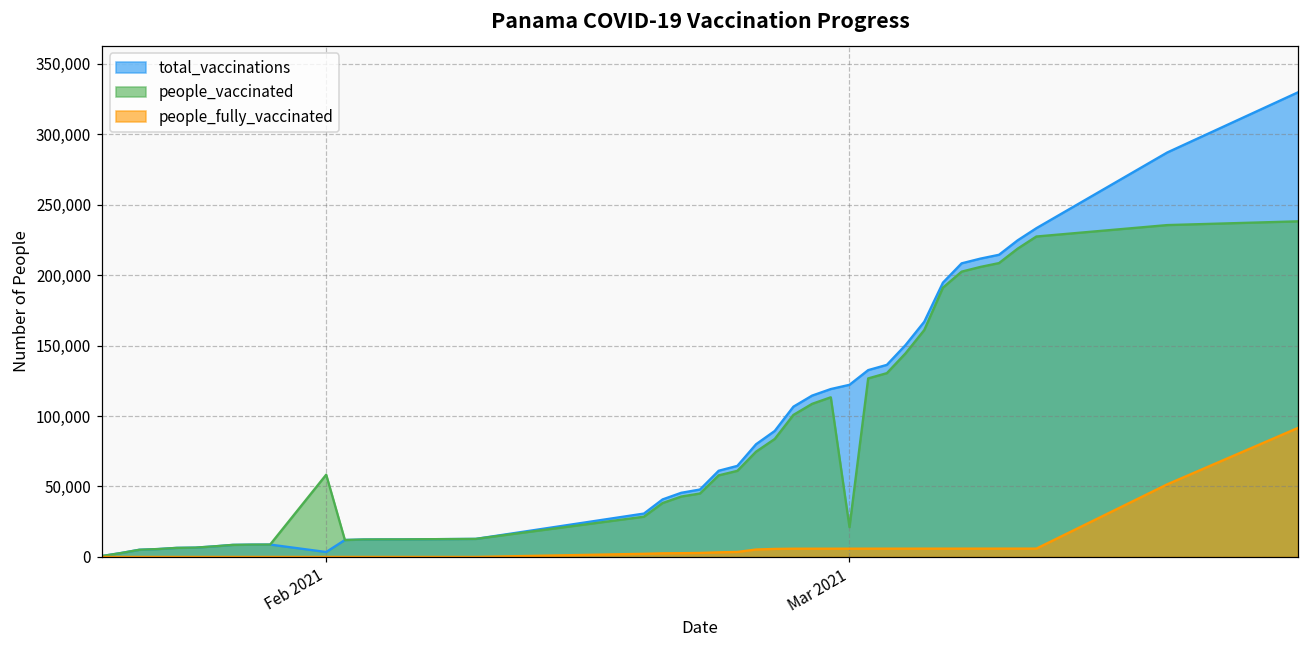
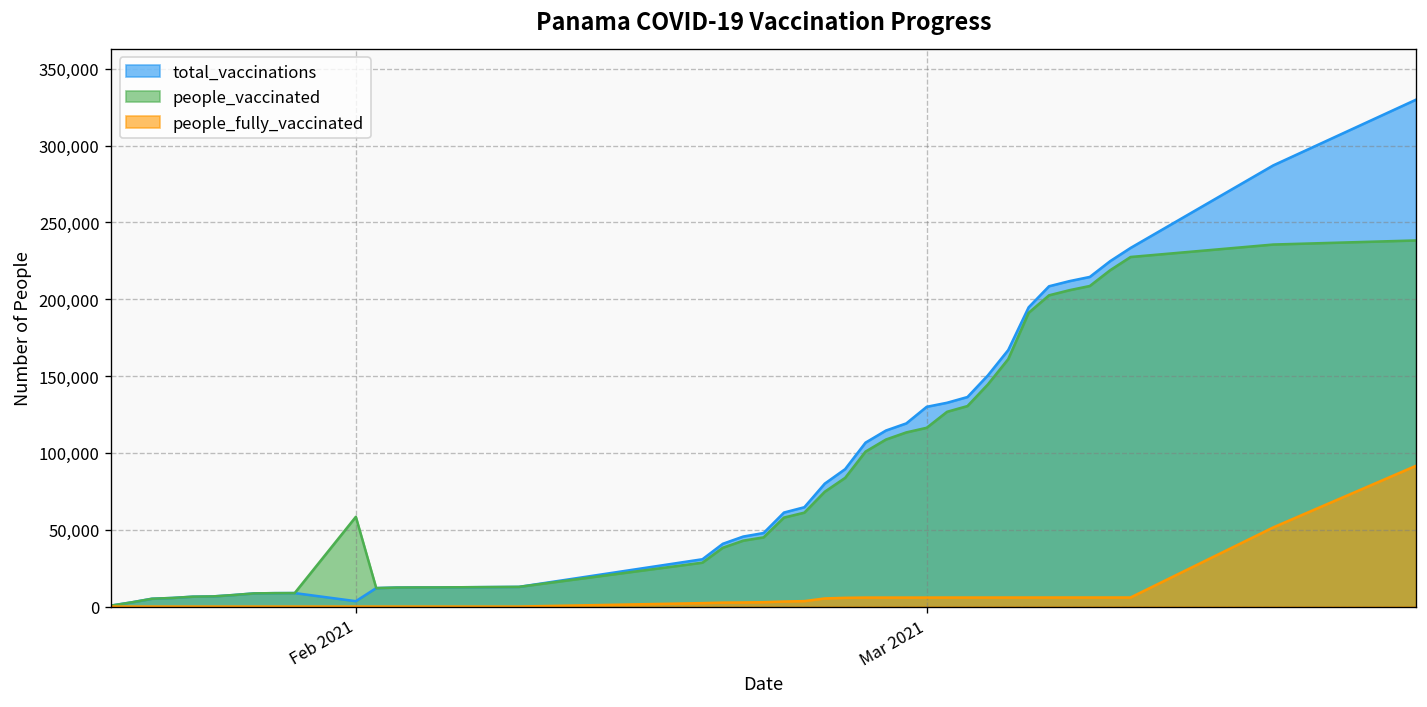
  {
    "total_vaccinations": {
      "Feb 2021": "3,000",
-     "Mar 2021": "122,000"
+     "Mar 2021": "130,000"
    },
    "people_vaccinated": {
      "Feb 2021": "58,000",
-     "Mar 2021": "21,000"
+     "Mar 2021": "116,000"
    },
    "people_fully_vaccinated": {
      "Feb 2021": "0",
      "Mar 2021": "6,000"
    }
  }
